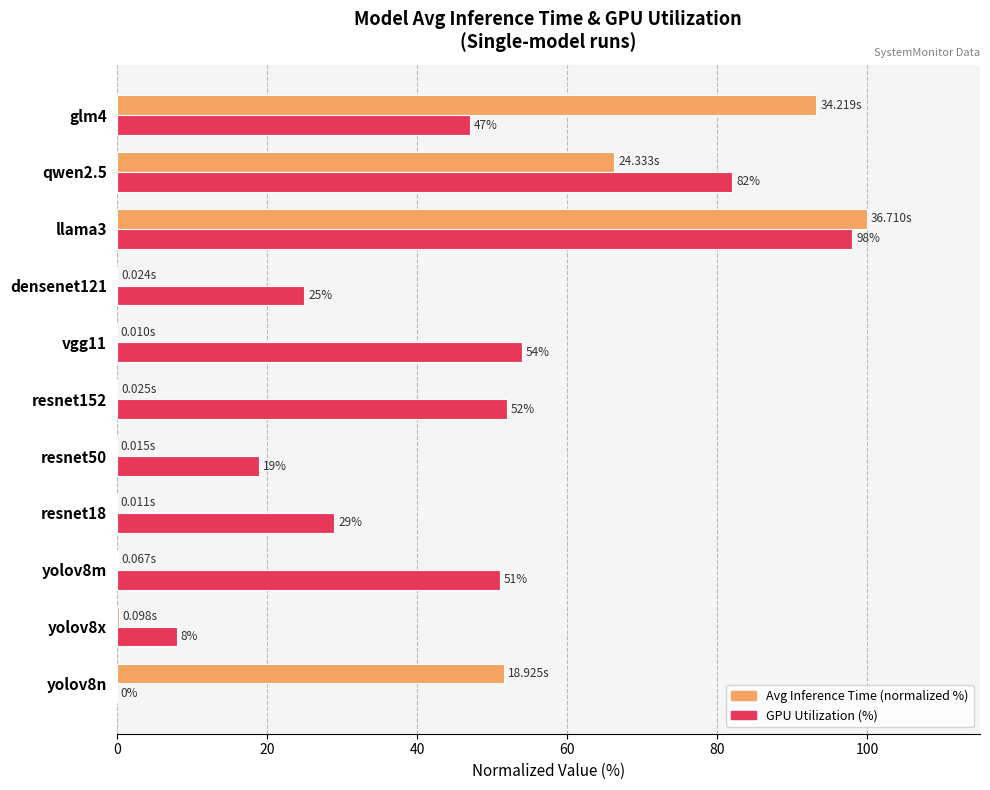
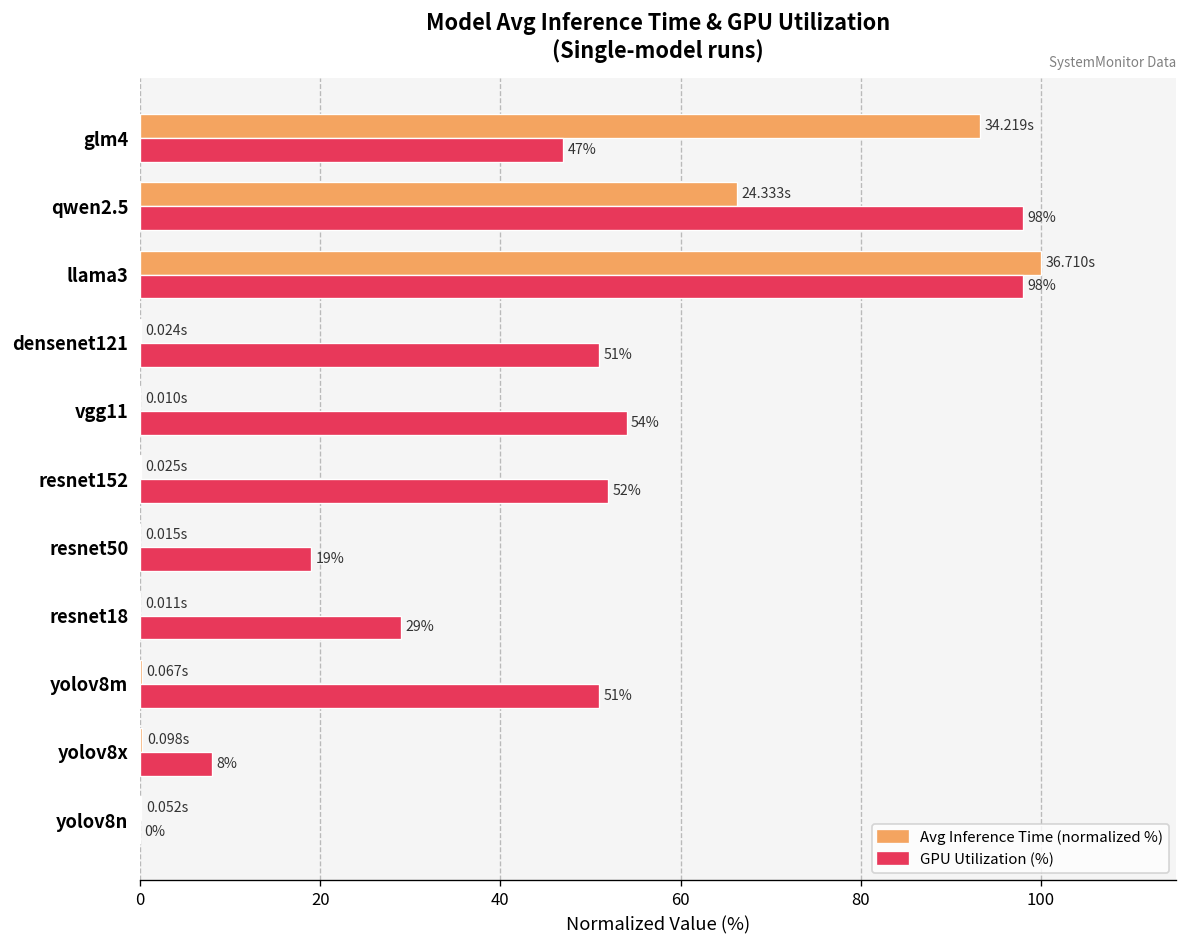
  {
    "Avg Inference Time (normalized %)": {
-     "yolov8n": "18.925s"
+     "yolov8n": "0.052s"
    },
    "GPU Utilization (%)": {
      "glm4": "47%",
-     "qwen2.5": "82%",
+     "qwen2.5": "98%",
      "llama3": "98%",
-     "densenet121": "25%",
+     "densenet121": "51%",
      "vgg11": "54%",
      "resnet152": "52%",
      "resnet50": "19%",
      "resnet18": "29%",
      "yolov8m": "51%",
      "yolov8x": "8%",
      "yolov8n": "0%"
    }
  }
